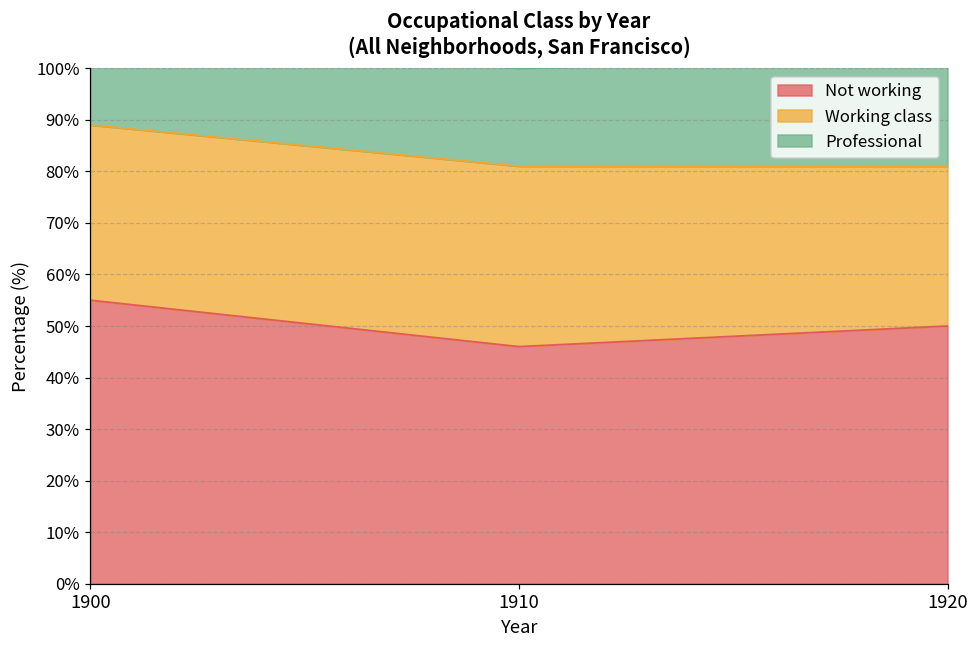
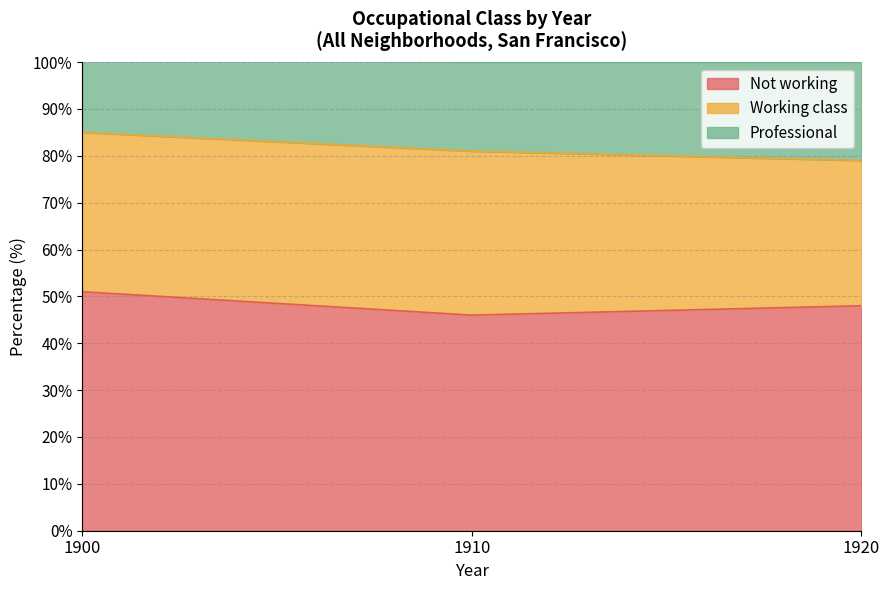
  {
    "Not working": {
-     "1900": "55%",
+     "1900": "51%",
      "1910": "46%",
-     "1920": "50%"
+     "1920": "48%"
    },
    "Working class": {
      "1900": "34%",
      "1910": "35%",
      "1920": "31%"
    },
    "Professional": {
      "1910": "19%"
    }
  }
